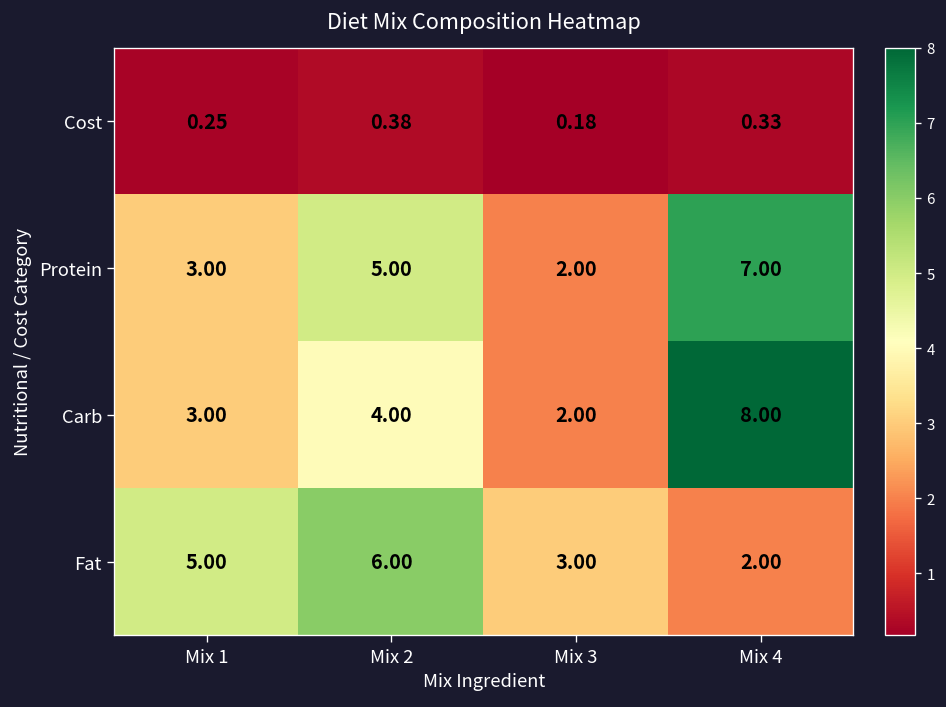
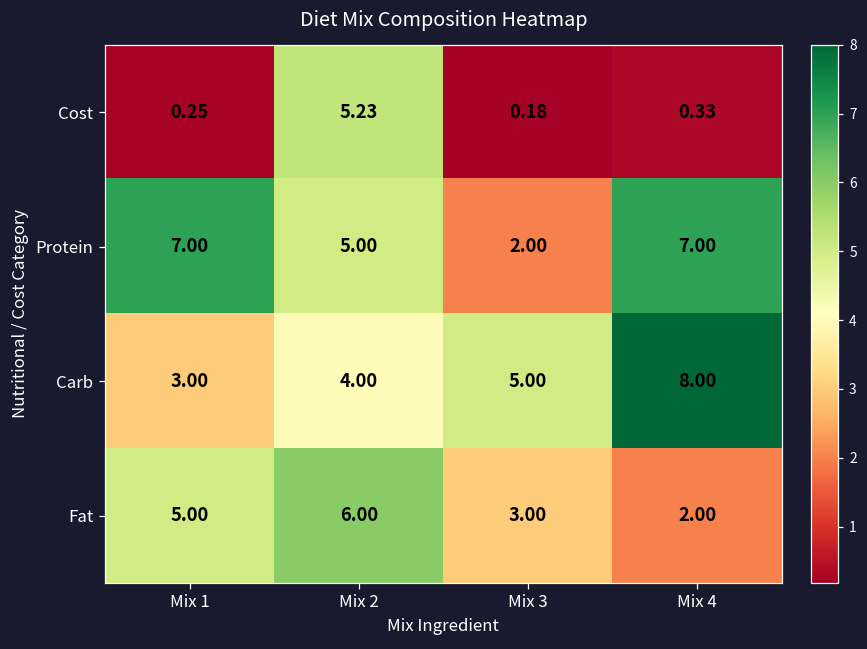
  {
    "Cost": {
      "Mix 1": 0.25,
-     "Mix 2": 0.38,
+     "Mix 2": 5.23,
      "Mix 3": 0.18,
      "Mix 4": 0.33
    },
    "Protein": {
-     "Mix 1": 3.00,
+     "Mix 1": 7.00,
      "Mix 2": 5.00,
      "Mix 3": 2.00,
      "Mix 4": 7.00
    },
    "Carb": {
      "Mix 1": 3.00,
      "Mix 2": 4.00,
-     "Mix 3": 2.00,
+     "Mix 3": 5.00,
      "Mix 4": 8.00
    },
    "Fat": {
      "Mix 1": 5.00,
      "Mix 2": 6.00,
      "Mix 3": 3.00,
      "Mix 4": 2.00
    }
  }
